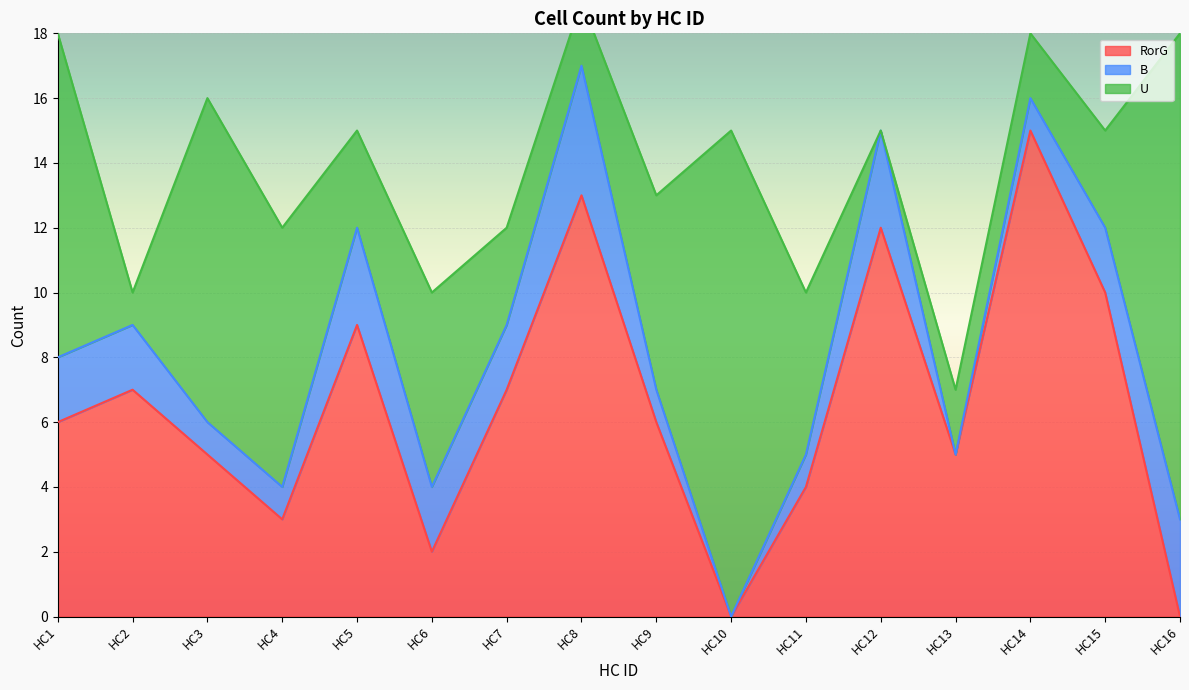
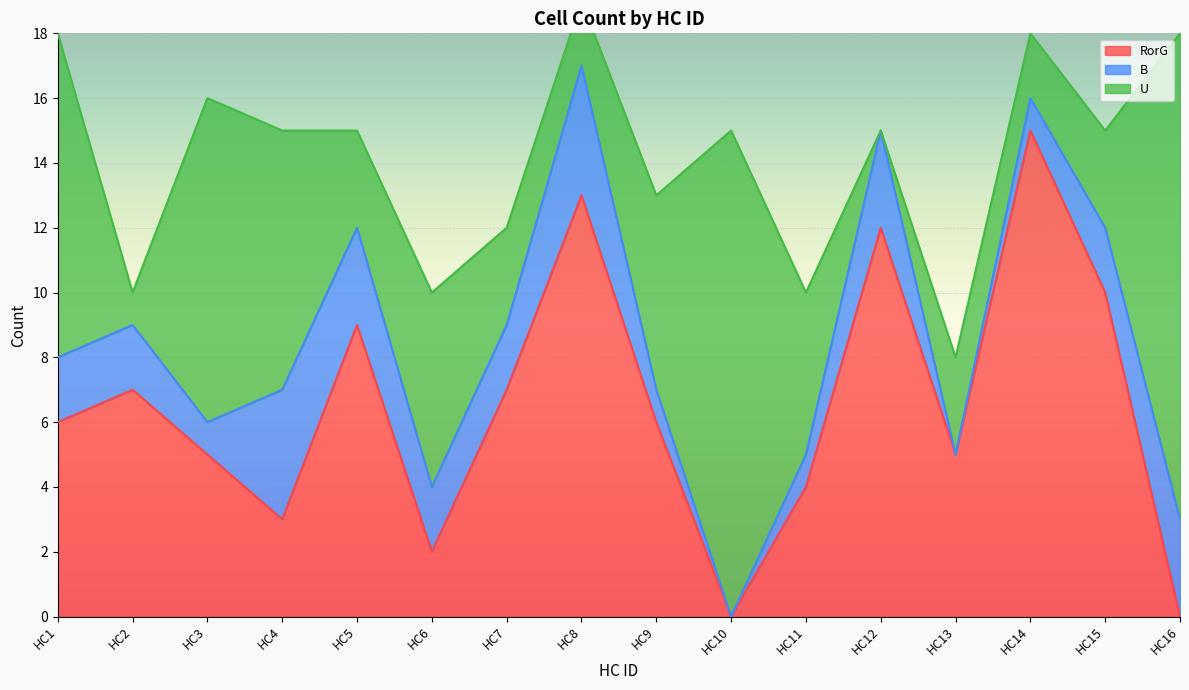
  {
    "RorG": {
      "HC1": 6,
      "HC2": 7,
      "HC3": 5,
      "HC4": 3,
      "HC5": 9,
      "HC6": 2,
      "HC7": 7,
      "HC8": 13,
      "HC9": 6,
      "HC11": 4,
      "HC12": 12,
      "HC14": 15,
      "HC15": 10,
      "HC16": 0
    },
    "B": {
      "HC1": 2,
      "HC2": 2,
      "HC3": 1,
-     "HC4": 1,
+     "HC4": 4,
      "HC5": 3,
      "HC6": 2,
      "HC7": 2,
      "HC8": 4,
      "HC9": 1,
      "HC11": 1,
      "HC14": 1,
      "HC15": 2,
      "HC16": 3
    },
    "U": {
      "HC1": 10,
      "HC2": 1,
      "HC3": 10,
      "HC4": 8,
      "HC5": 3,
      "HC6": 6,
      "HC7": 3,
      "HC9": 6,
      "HC10": 15,
      "HC11": 5,
-     "HC13": 2,
+     "HC13": 3,
      "HC14": 2,
      "HC15": 3,
      "HC16": 15
    }
  }
